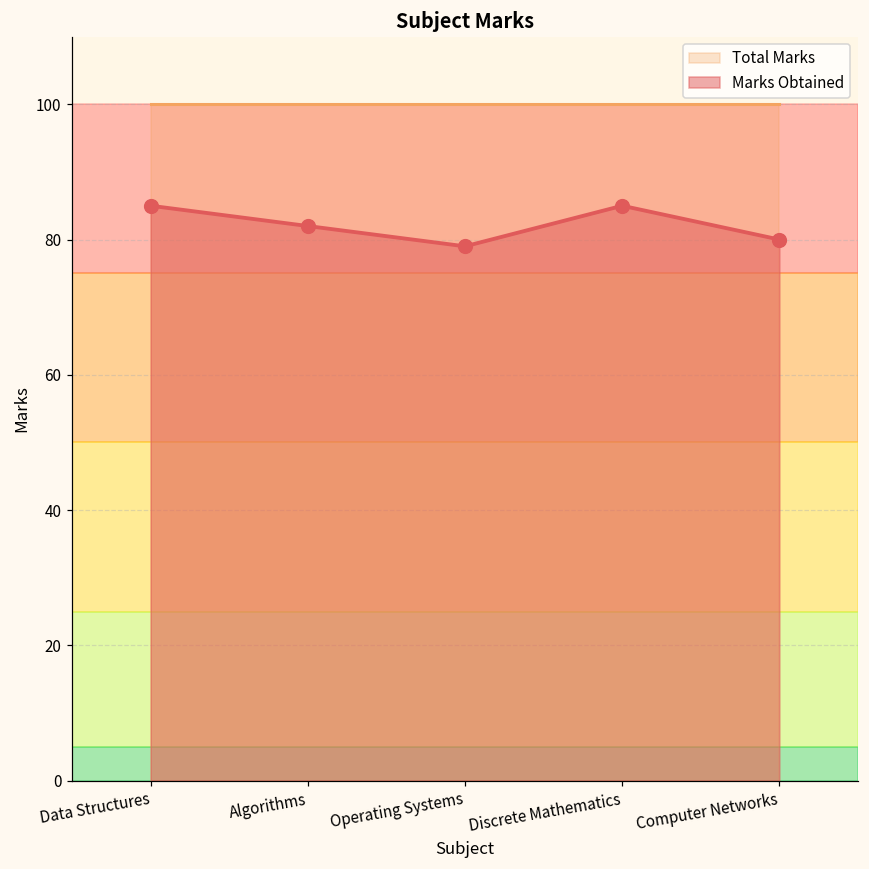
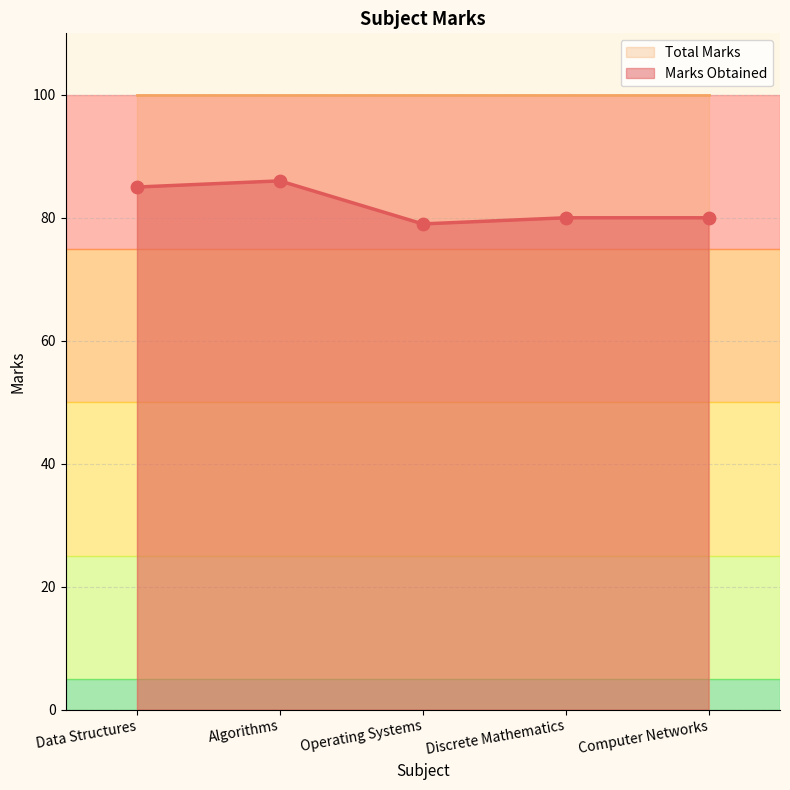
  {
    "Total Marks": {
      "Data Structures": 100,
      "Algorithms": 100,
      "Operating Systems": 100,
      "Discrete Mathematics": 100,
      "Computer Networks": 100
    },
    "Marks Obtained": {
      "Data Structures": 85,
-     "Algorithms": 82,
+     "Algorithms": 86,
      "Operating Systems": 79,
-     "Discrete Mathematics": 85,
+     "Discrete Mathematics": 80,
      "Computer Networks": 80
    }
  }
